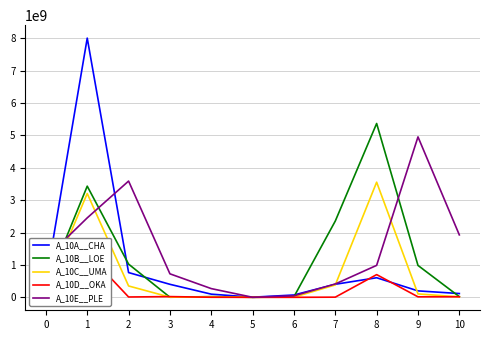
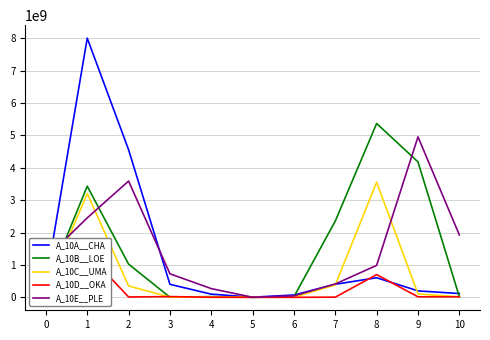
  {
    "A_10A__CHA": {
      "1": 8000000000,
-     "2": 800000000,
+     "2": 4600000000,
      "3": 400000000,
      "8": 600000000,
      "9": 200000000,
      "10": 100000000
    },
    "A_10B__LOE": {
      "1": 3400000000,
      "2": 1000000000,
      "7": 2400000000,
      "8": 5400000000,
-     "9": 1000000000
+     "9": 4200000000
    },
    "A_10C__UMA": {
      "1": 3200000000,
      "2": 400000000,
      "8": 3600000000,
      "9": 100000000
    },
    "A_10D__OKA": {
      "2": 0,
      "7": 0,
      "8": 700000000,
      "9": 0
    },
    "A_10E__PLE": {
      "1": 2500000000,
      "2": 3600000000,
      "3": 700000000,
      "4": 300000000,
      "8": 1000000000,
      "9": 5000000000,
      "10": 1900000000
    }
  }
